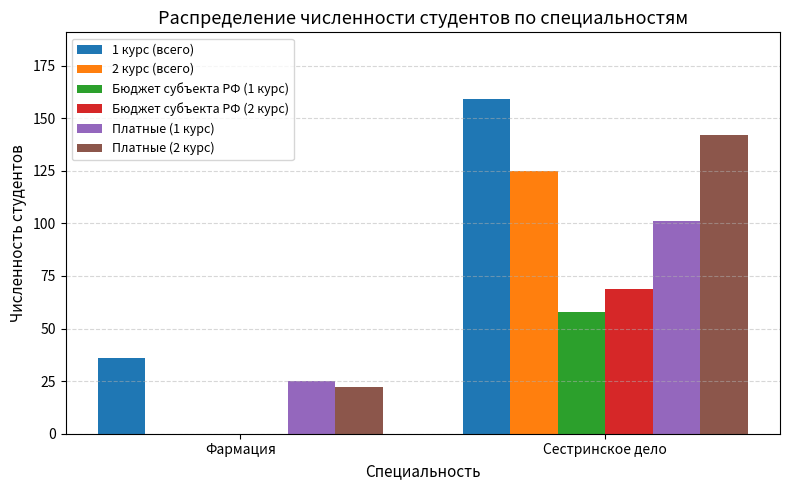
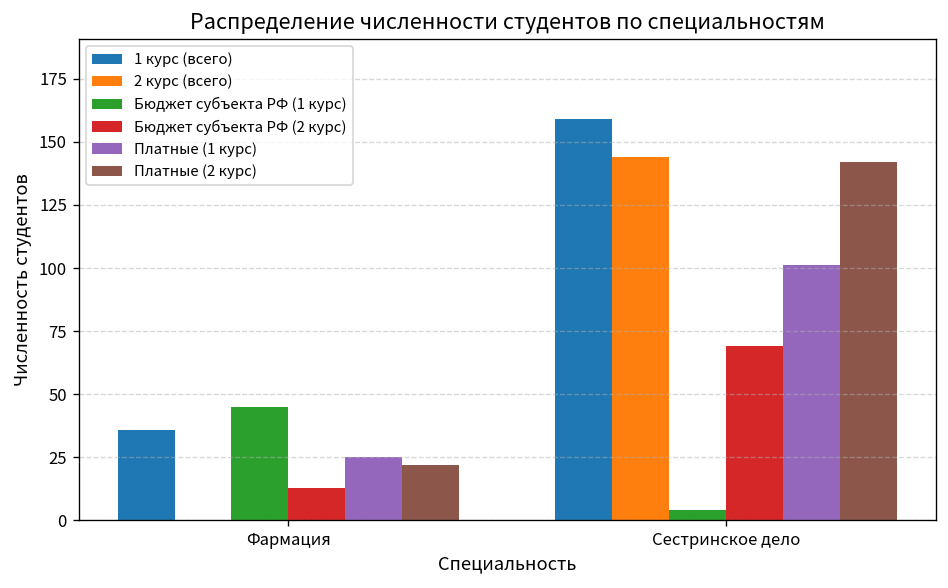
  {
    "1 курс (всего)": {
      "Фармация": 36,
      "Сестринское дело": 159
    },
    "2 курс (всего)": {
      "Фармация": 0,
-     "Сестринское дело": 125
+     "Сестринское дело": 144
    },
    "Бюджет субъекта РФ (1 курс)": {
-     "Фармация": 0,
-     "Сестринское дело": 58
+     "Фармация": 45,
+     "Сестринское дело": 4
    },
    "Бюджет субъекта РФ (2 курс)": {
-     "Фармация": 0,
+     "Фармация": 13,
      "Сестринское дело": 69
    },
    "Платные (1 курс)": {
      "Фармация": 25,
      "Сестринское дело": 101
    },
    "Платные (2 курс)": {
      "Фармация": 22,
      "Сестринское дело": 142
    }
  }
